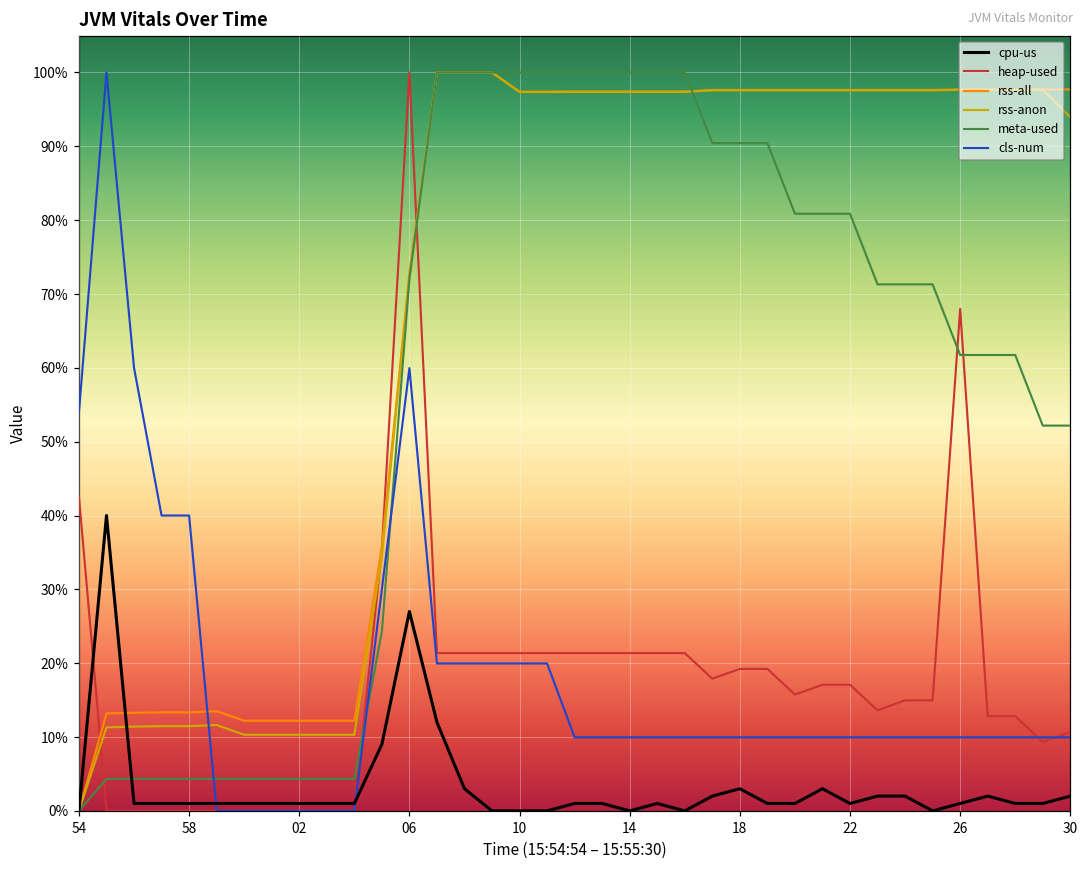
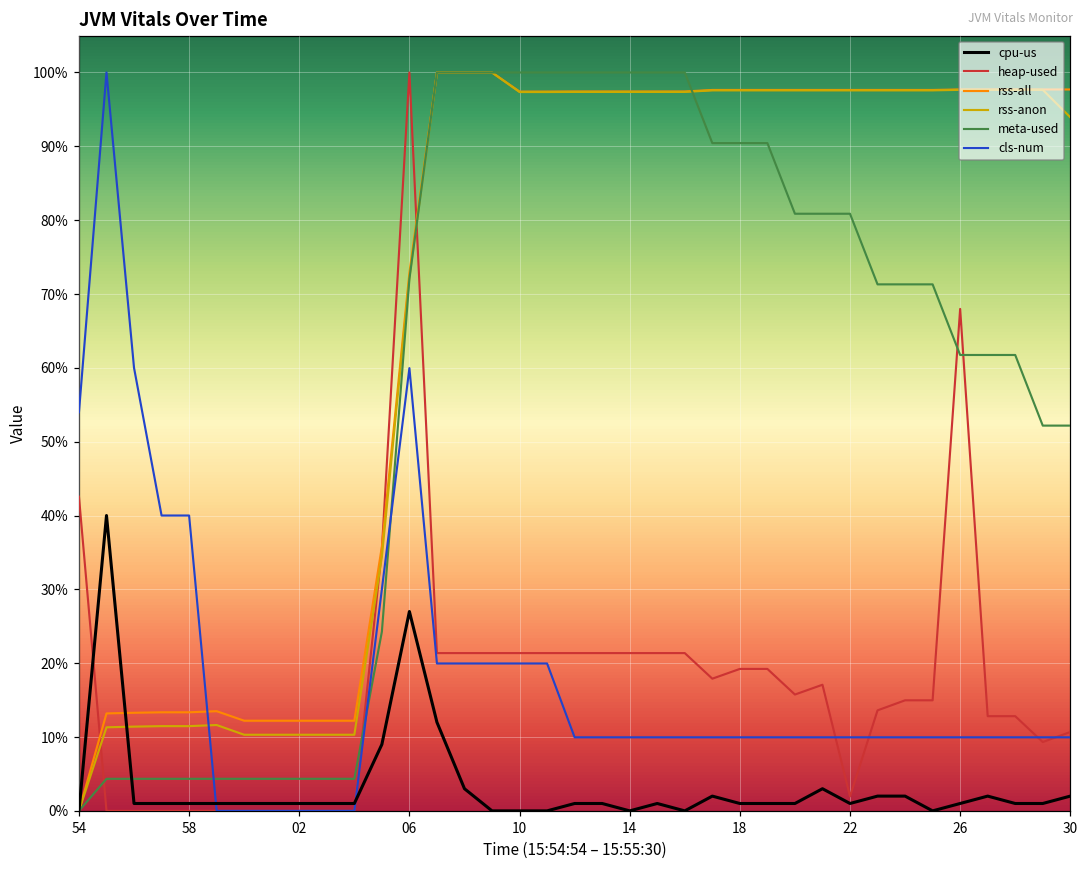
  {
    "cpu-us": {
      "58": "1%",
      "02": "1%",
      "06": "27%",
      "10": "0%",
      "14": "0%",
-     "18": "3%",
+     "18": "1%",
      "22": "1%",
      "26": "1%",
      "30": "2%"
    },
    "heap-used": {
      "54": "43%",
      "58": "0%",
      "06": "100%",
      "10": "21%",
      "14": "21%",
      "18": "19%",
-     "22": "17%",
+     "22": "2%",
      "26": "68%",
      "30": "11%"
    },
    "rss-all": {
      "58": "13%",
      "02": "12%",
      "06": "73%",
      "30": "98%"
    },
    "rss-anon": {
      "58": "11%",
      "02": "10%",
      "30": "94%"
    },
    "meta-used": {
      "58": "4%",
      "02": "4%",
      "10": "100%",
      "14": "100%",
      "18": "90%",
      "22": "81%",
      "26": "62%",
      "30": "52%"
    },
    "cls-num": {
      "54": "54%",
      "58": "40%",
      "06": "60%",
      "10": "20%",
      "14": "10%",
      "18": "10%",
      "22": "10%",
      "26": "10%",
      "30": "10%"
    }
  }
